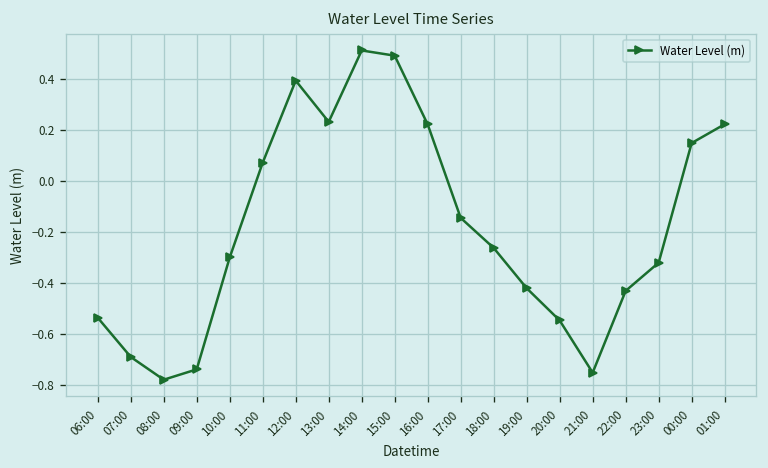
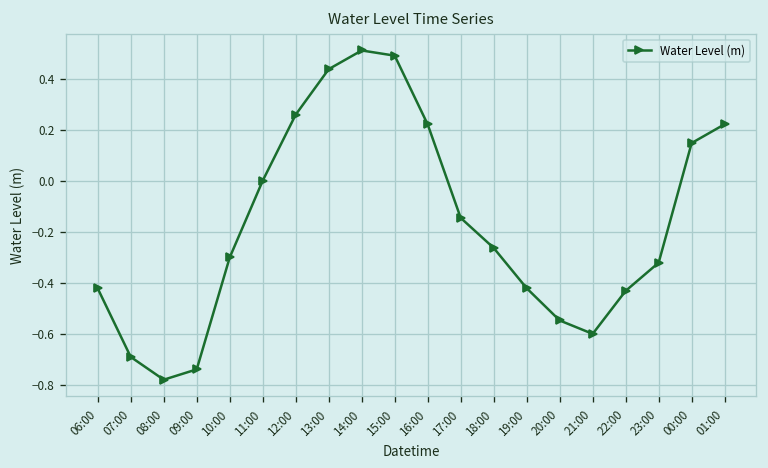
  {
-   "06:00": -0.54,
+   "06:00": -0.42,
    "07:00": -0.69,
    "08:00": -0.78,
    "09:00": -0.74,
    "10:00": -0.30,
-   "11:00": 0.07,
-   "12:00": 0.39,
-   "13:00": 0.23,
+   "11:00": 0.00,
+   "12:00": 0.26,
+   "13:00": 0.44,
    "14:00": 0.51,
    "15:00": 0.49,
    "16:00": 0.22,
    "17:00": -0.14,
    "18:00": -0.26,
    "19:00": -0.42,
    "20:00": -0.55,
-   "21:00": -0.75,
+   "21:00": -0.60,
    "22:00": -0.43,
    "23:00": -0.32,
    "00:00": 0.15,
    "01:00": 0.22
  }
